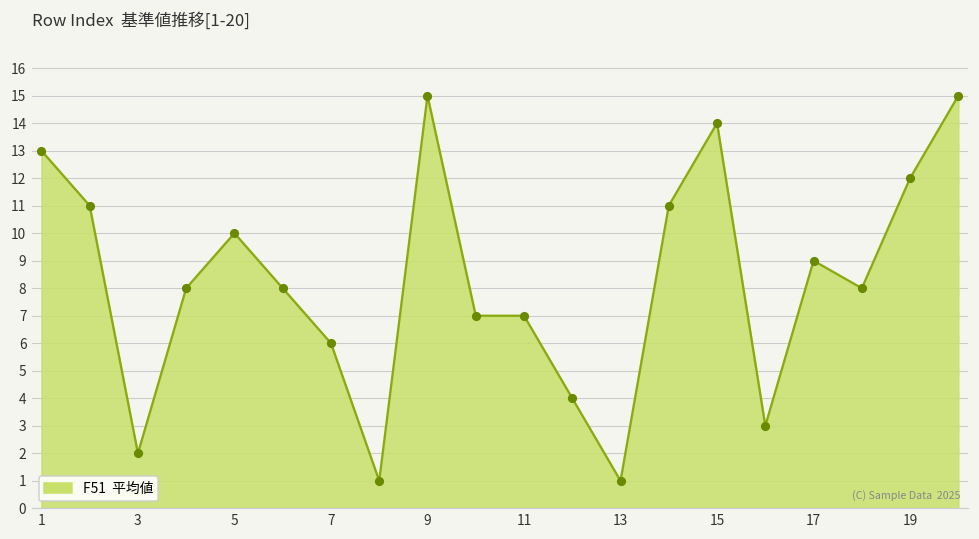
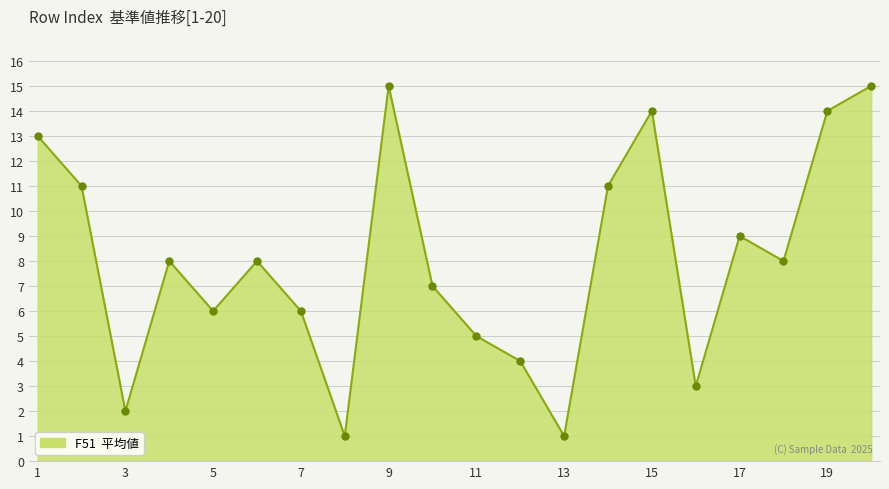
  {
    "1": 13,
    "3": 2,
-   "5": 10,
+   "5": 6,
    "7": 6,
    "9": 15,
-   "11": 7,
+   "11": 5,
    "13": 1,
    "15": 14,
    "17": 9,
-   "19": 12
+   "19": 14
  }
